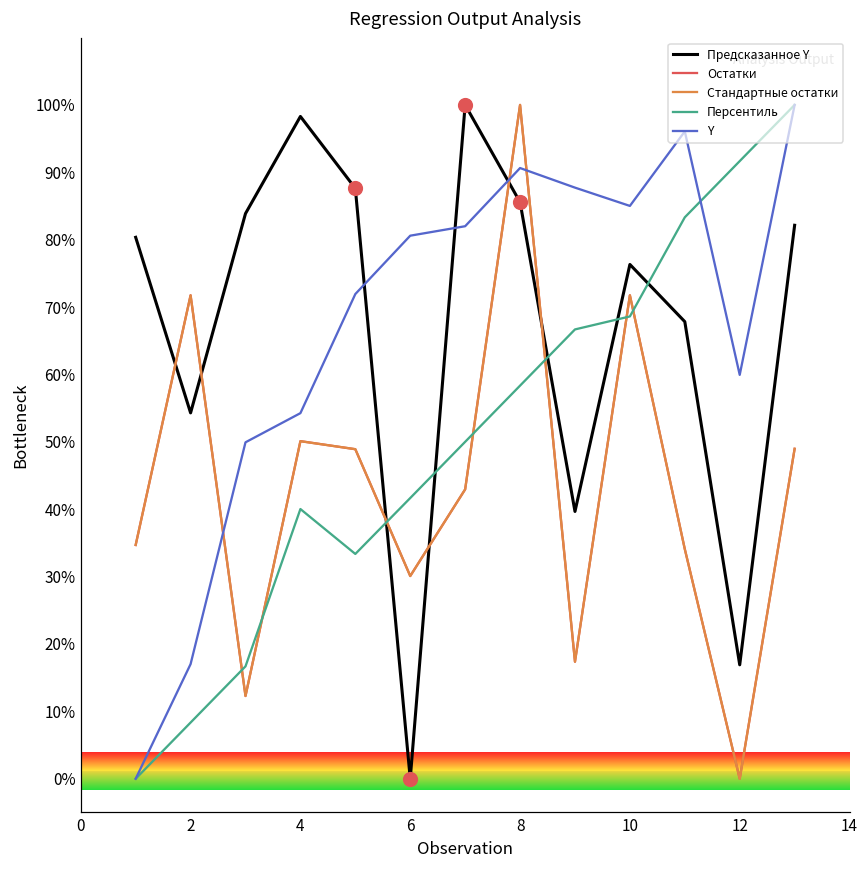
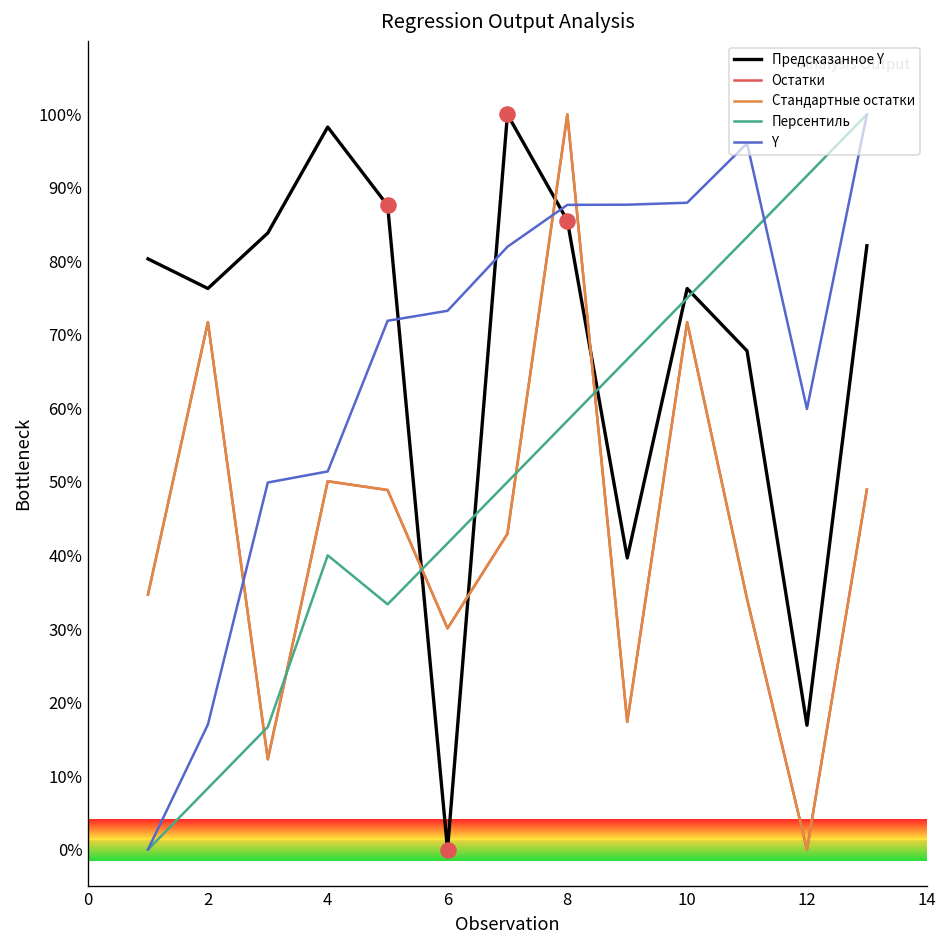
  {
    "Предсказанное Y": {
-     "2": "54%",
+     "2": "76%",
      "4": "98%",
      "10": "76%",
      "12": "17%"
    },
    "Персентиль": {
      "2": "8%",
      "4": "40%",
      "6": "42%",
      "8": "58%",
-     "10": "69%",
+     "10": "75%",
      "12": "92%"
    },
    "Y": {
      "2": "17%",
-     "4": "54%",
-     "6": "81%",
-     "8": "91%",
-     "10": "85%",
+     "4": "51%",
+     "6": "73%",
+     "8": "88%",
+     "10": "88%",
      "12": "60%"
    }
  }
